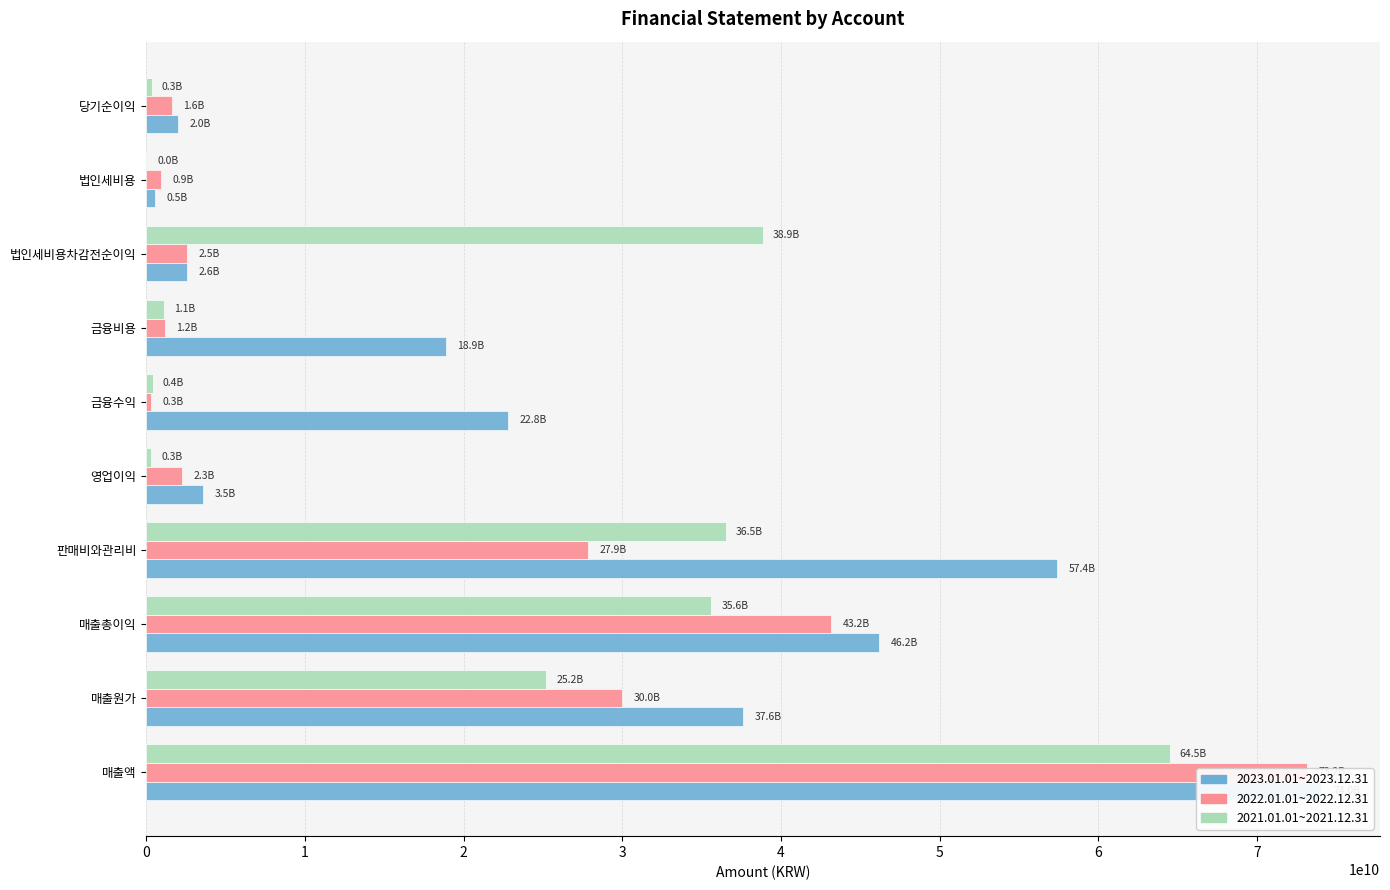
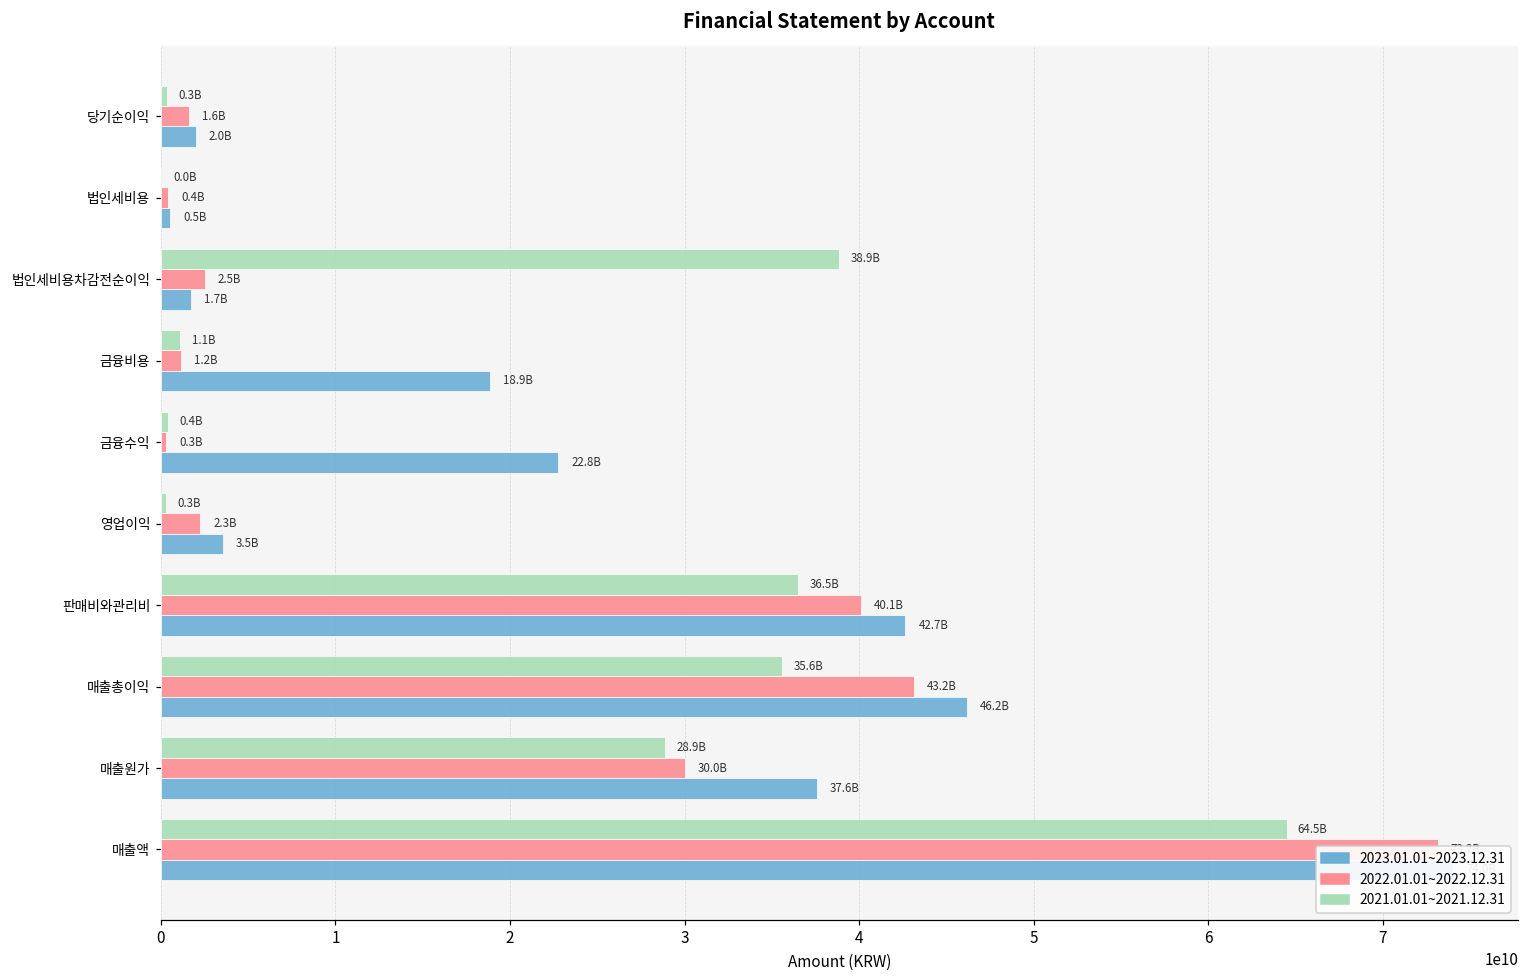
  {
    "2023.01.01~2023.12.31": {
      "당기순이익": "2.0B",
      "법인세비용": "0.5B",
-     "법인세비용차감전순이익": "2.6B",
+     "법인세비용차감전순이익": "1.7B",
      "금융비용": "18.9B",
      "금융수익": "22.8B",
      "영업이익": "3.5B",
-     "판매비와관리비": "57.4B",
+     "판매비와관리비": "42.7B",
      "매출총이익": "46.2B",
      "매출원가": "37.6B"
    },
    "2022.01.01~2022.12.31": {
      "당기순이익": "1.6B",
-     "법인세비용": "0.9B",
+     "법인세비용": "0.4B",
      "법인세비용차감전순이익": "2.5B",
      "금융비용": "1.2B",
      "금융수익": "0.3B",
      "영업이익": "2.3B",
-     "판매비와관리비": "27.9B",
+     "판매비와관리비": "40.1B",
      "매출총이익": "43.2B",
      "매출원가": "30.0B"
    },
    "2021.01.01~2021.12.31": {
      "당기순이익": "0.3B",
      "법인세비용차감전순이익": "38.9B",
      "금융비용": "1.1B",
      "금융수익": "0.4B",
      "영업이익": "0.3B",
      "판매비와관리비": "36.5B",
      "매출총이익": "35.6B",
-     "매출원가": "25.2B",
+     "매출원가": "28.9B",
      "매출액": "64.5B"
    }
  }
